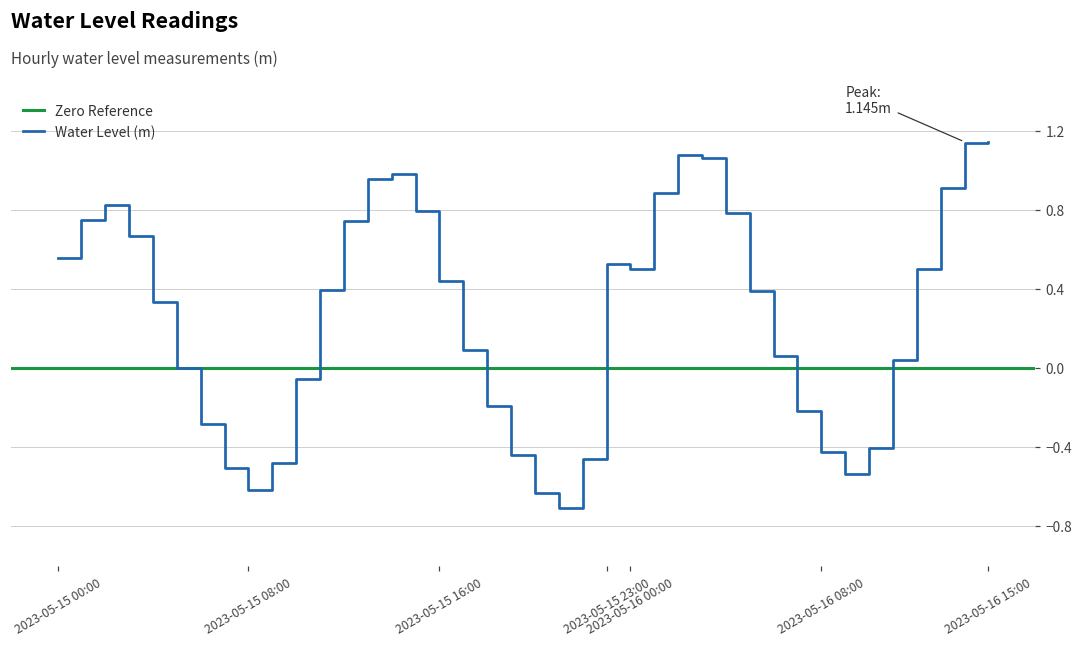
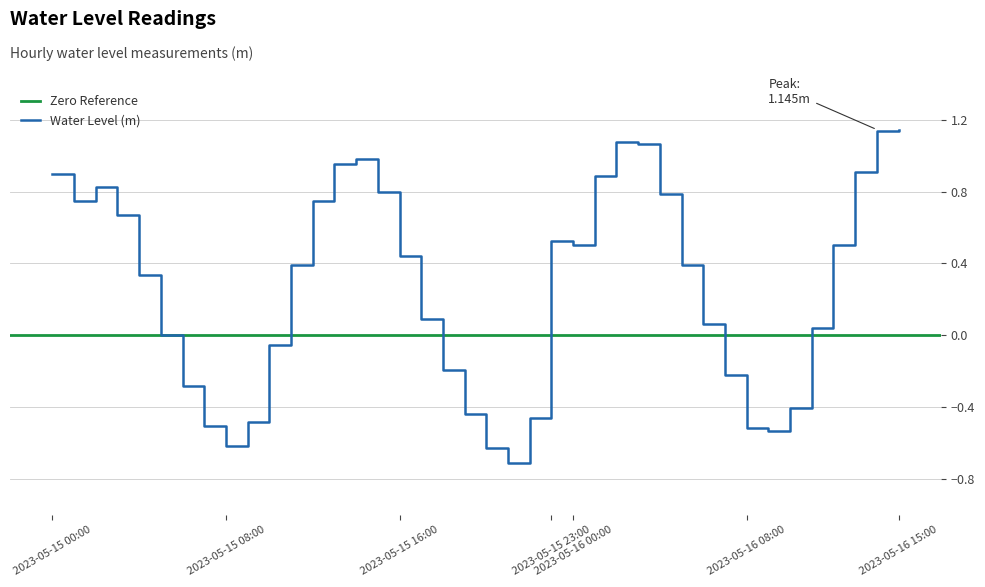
  {
-   "2023-05-15 00:00": 0.56,
+   "2023-05-15 00:00": 0.90,
    "2023-05-15 08:00": -0.62,
    "2023-05-15 16:00": 0.44,
    "2023-05-15 23:00": 0.53,
    "2023-05-16 00:00": 0.50,
-   "2023-05-16 08:00": -0.42
+   "2023-05-16 08:00": -0.52
  }
